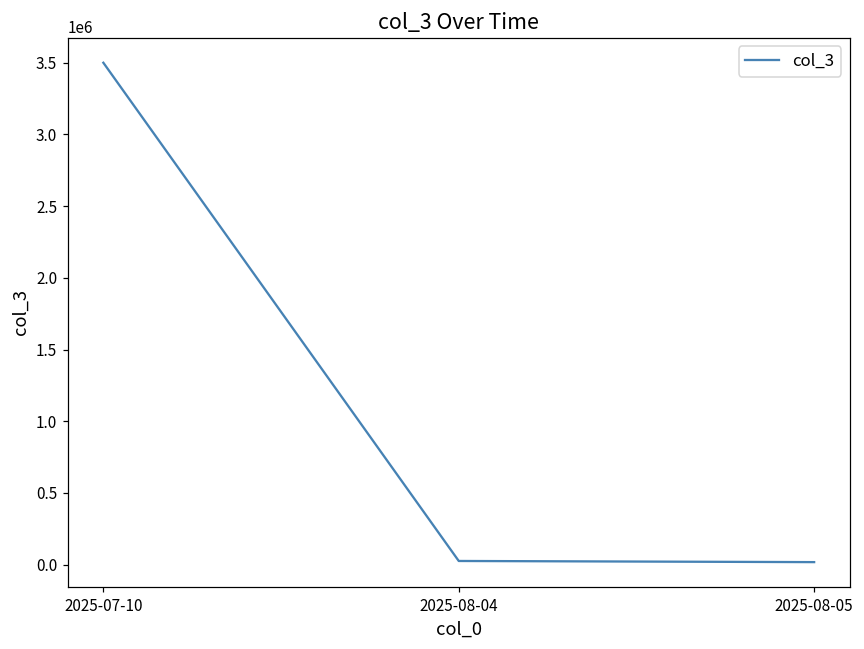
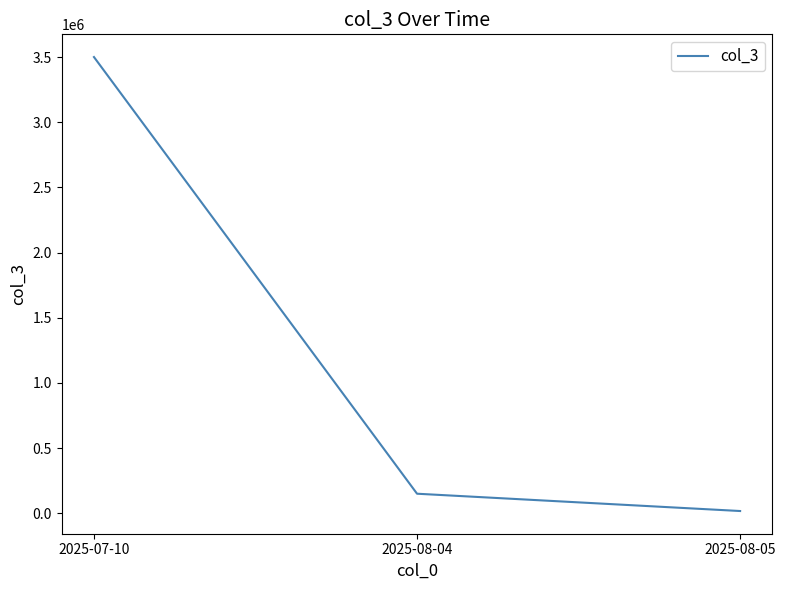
  {
    "2025-07-10": 3500000,
-   "2025-08-04": 30000,
+   "2025-08-04": 150000,
    "2025-08-05": 20000
  }
